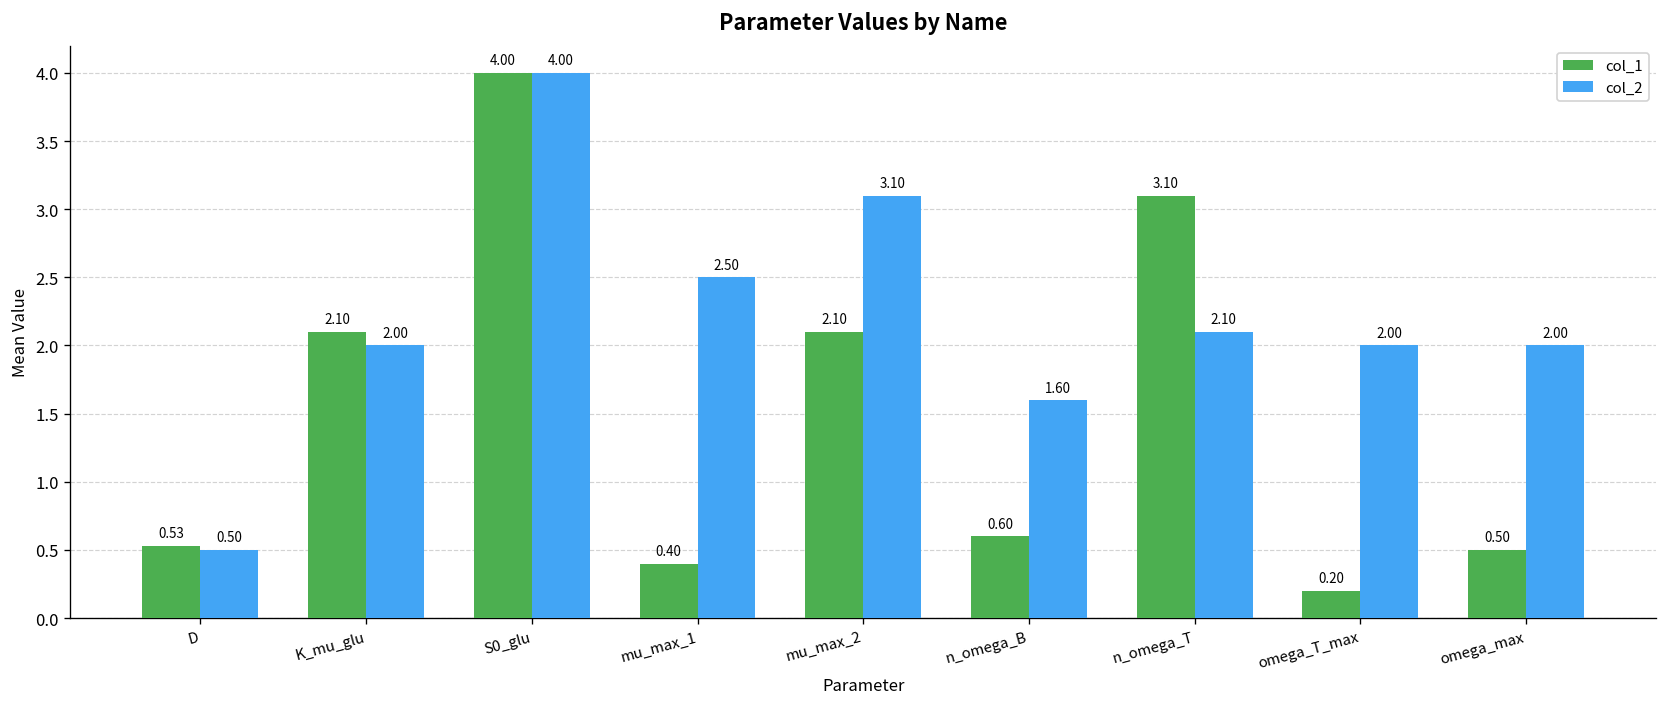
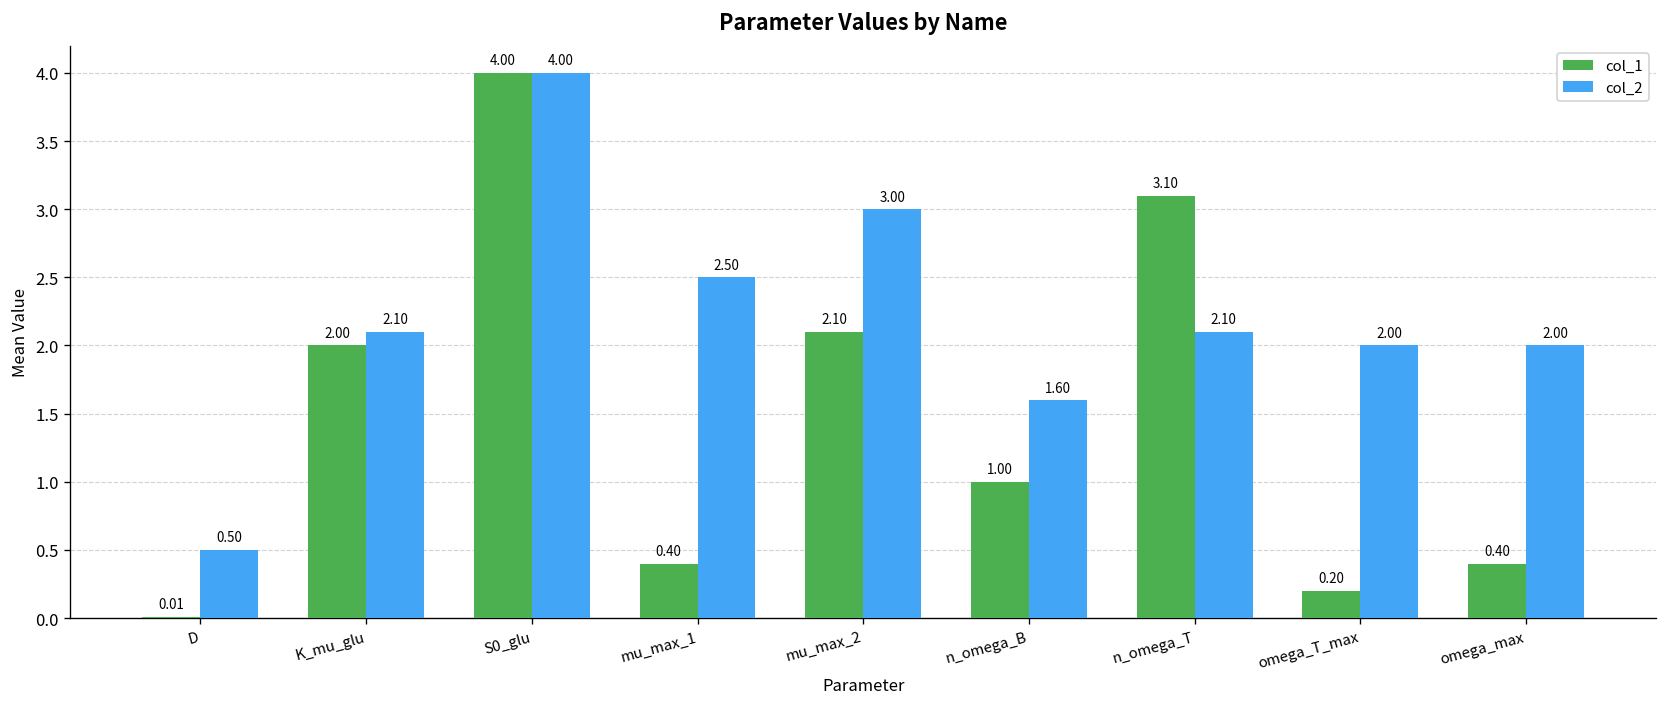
  {
    "col_1": {
-     "D": 0.53,
-     "K_mu_glu": 2.10,
+     "D": 0.01,
+     "K_mu_glu": 2.00,
      "S0_glu": 4.00,
      "mu_max_1": 0.40,
      "mu_max_2": 2.10,
-     "n_omega_B": 0.60,
+     "n_omega_B": 1.00,
      "n_omega_T": 3.10,
      "omega_T_max": 0.20,
-     "omega_max": 0.50
+     "omega_max": 0.40
    },
    "col_2": {
      "D": 0.50,
-     "K_mu_glu": 2.00,
+     "K_mu_glu": 2.10,
      "S0_glu": 4.00,
      "mu_max_1": 2.50,
-     "mu_max_2": 3.10,
+     "mu_max_2": 3.00,
      "n_omega_B": 1.60,
      "n_omega_T": 2.10,
      "omega_T_max": 2.00,
      "omega_max": 2.00
    }
  }
